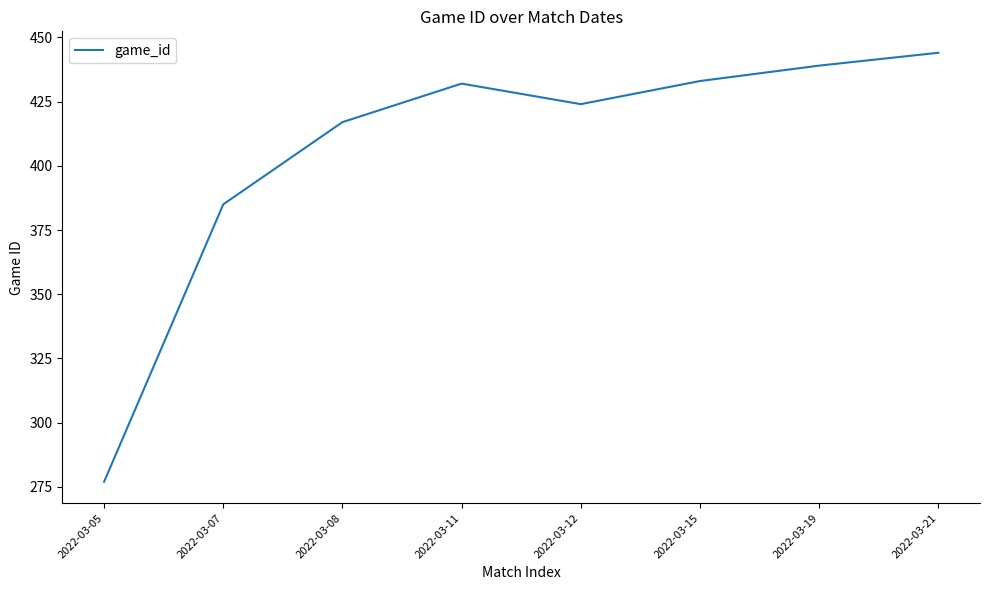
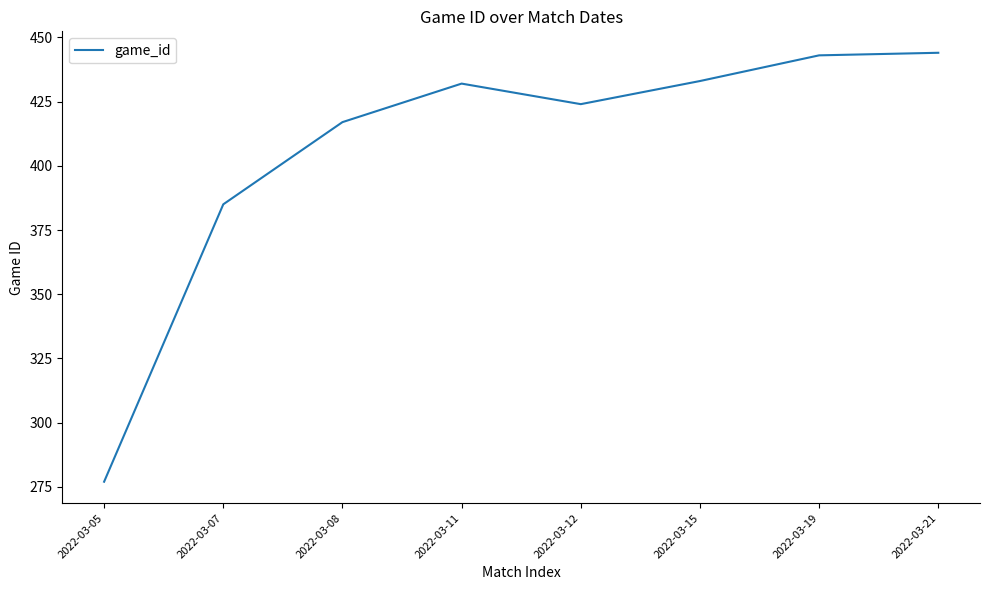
  {
    "2022-03-05": 277,
    "2022-03-07": 385,
    "2022-03-08": 417,
    "2022-03-11": 432,
    "2022-03-12": 424,
    "2022-03-15": 433,
-   "2022-03-19": 439,
+   "2022-03-19": 443,
    "2022-03-21": 444
  }
